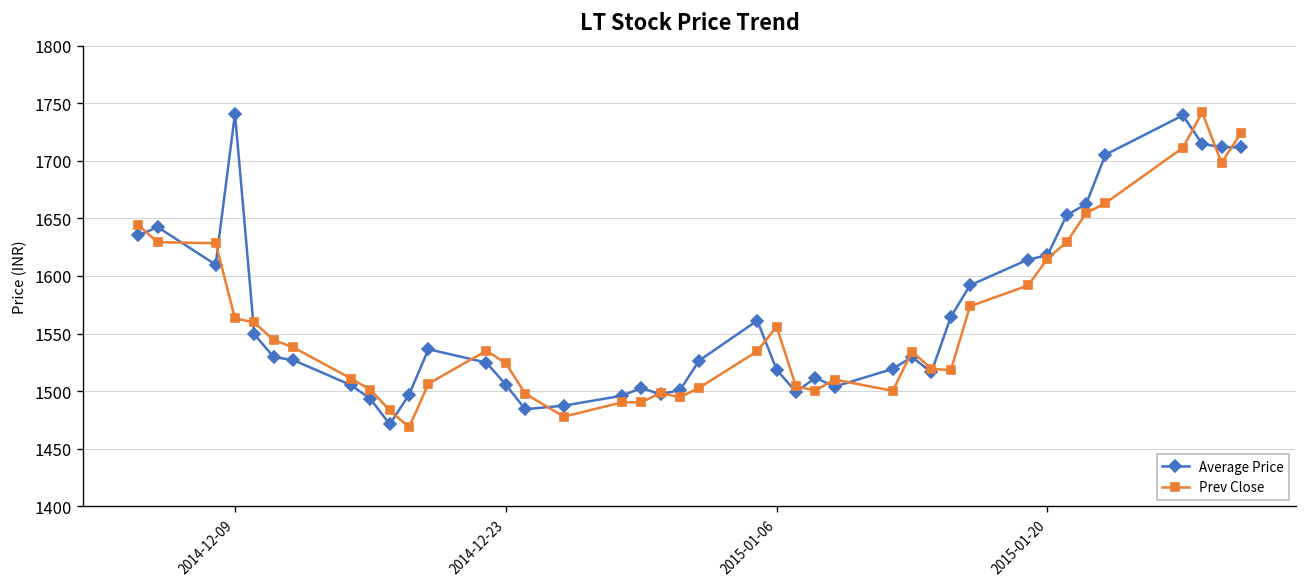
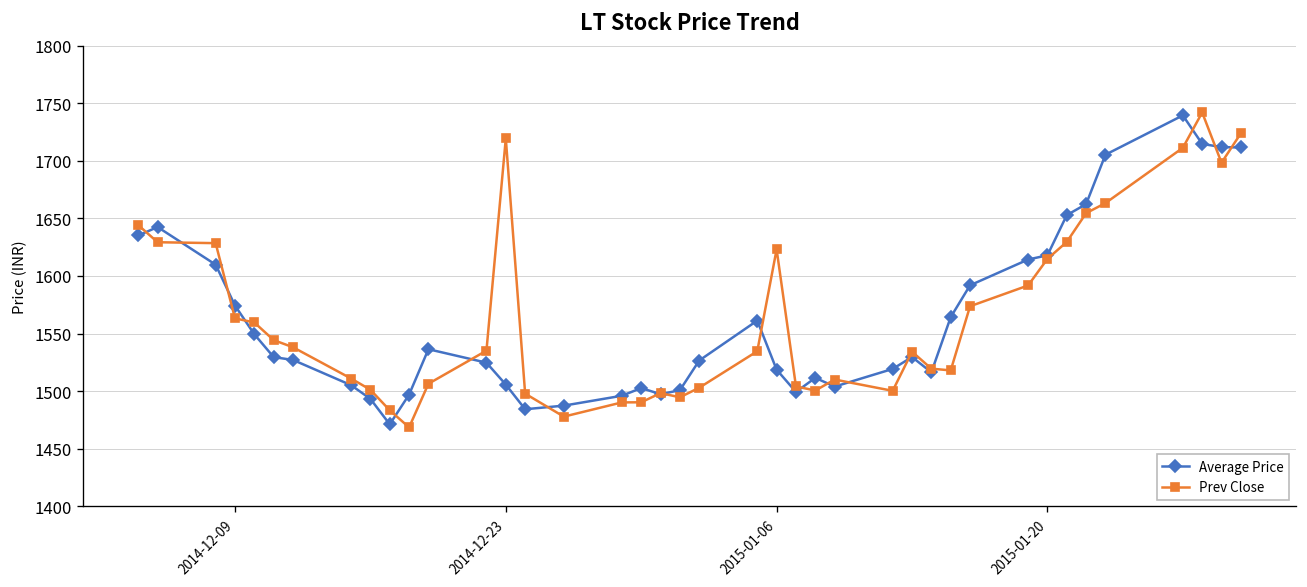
  {
    "Average Price": {
-     "2014-12-09": 1740,
+     "2014-12-09": 1570,
      "2014-12-23": 1510,
      "2015-01-06": 1520,
      "2015-01-20": 1620
    },
    "Prev Close": {
      "2014-12-09": 1560,
-     "2014-12-23": 1520,
-     "2015-01-06": 1560,
+     "2014-12-23": 1720,
+     "2015-01-06": 1620,
      "2015-01-20": 1610
    }
  }
